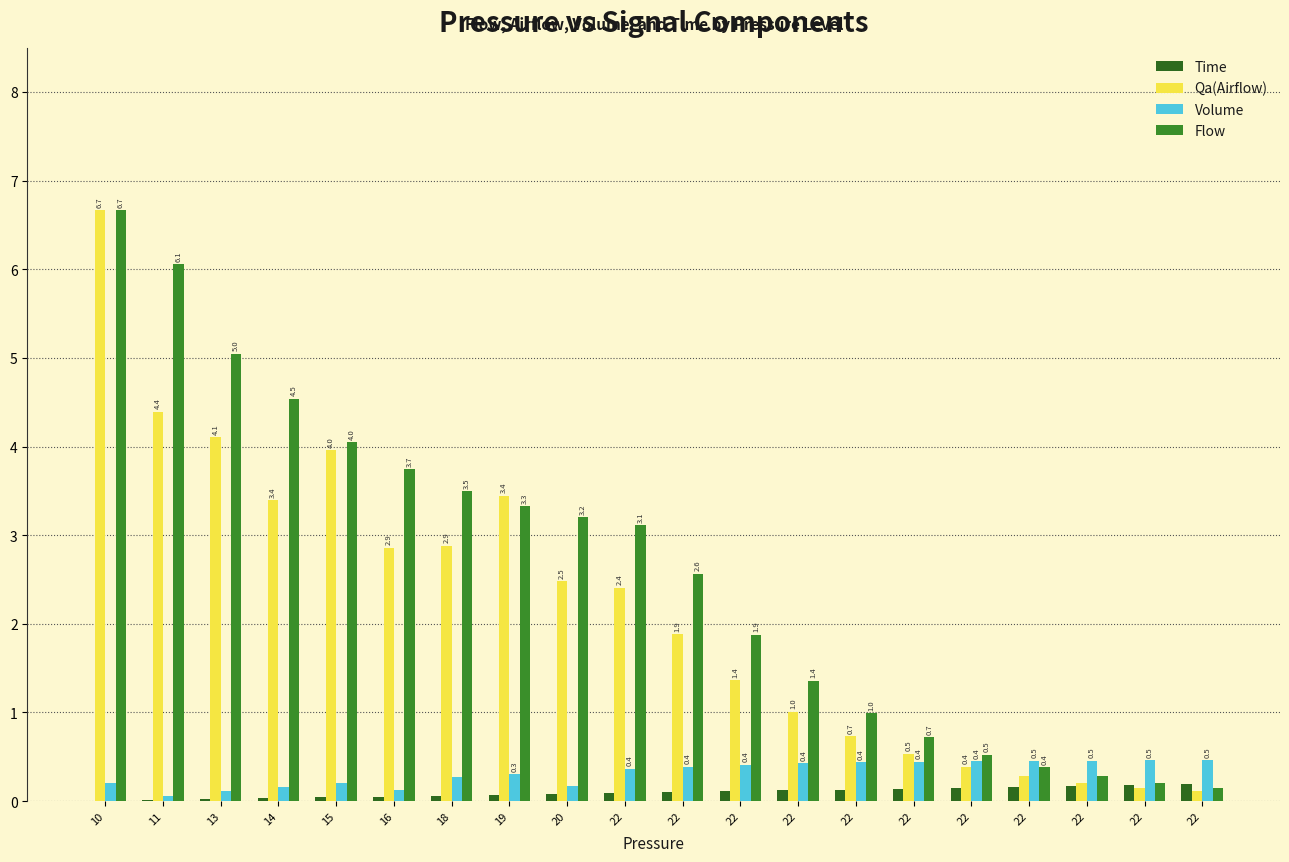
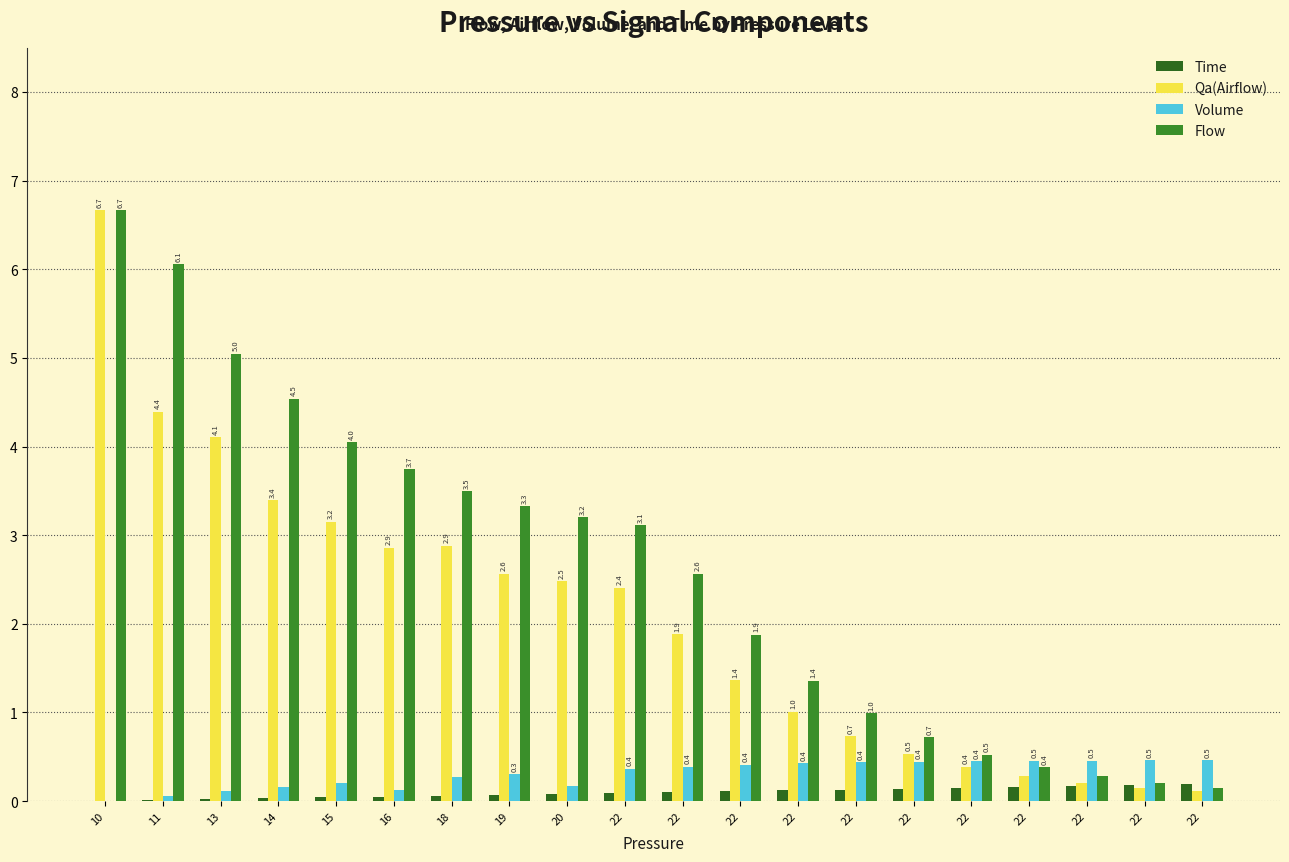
  {
    "Qa(Airflow)": {
      "10": 6.7,
      "11": 4.4,
      "13": 4.1,
      "14": 3.4,
-     "15": 4.0,
+     "15": 3.2,
      "16": 2.9,
      "18": 2.9,
-     "19": 3.4,
+     "19": 2.6,
      "20": 2.5
    },
    "Volume": {
-     "10": 0.2,
+     "10": 0.0,
      "11": 0.1,
      "13": 0.1,
      "14": 0.2,
      "15": 0.2,
      "16": 0.1,
      "18": 0.3,
      "20": 0.2
    }
  }
